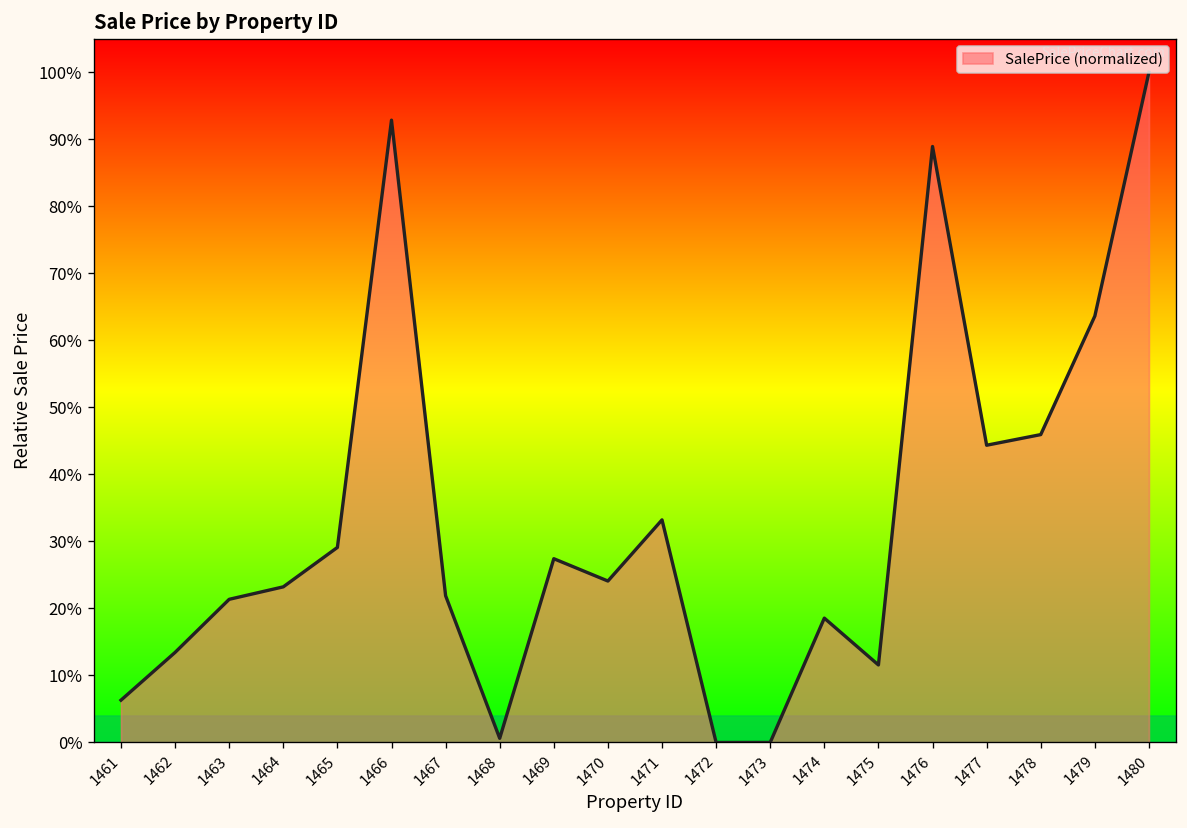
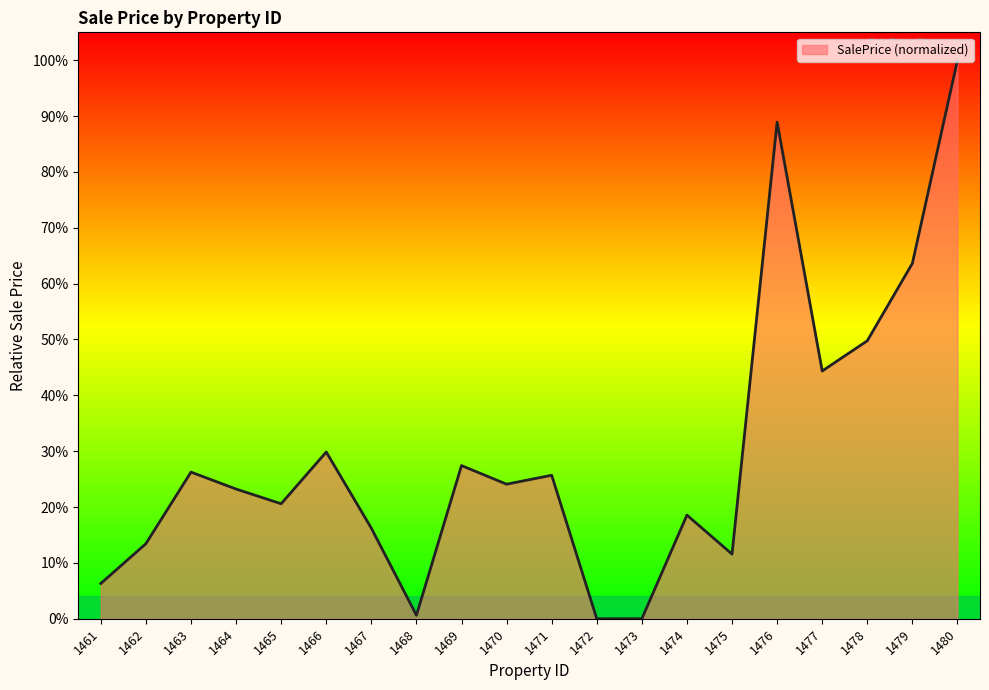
  {
    "1461": "6%",
    "1462": "13%",
-   "1463": "21%",
+   "1463": "26%",
    "1464": "23%",
-   "1465": "29%",
-   "1466": "93%",
-   "1467": "22%",
+   "1465": "21%",
+   "1466": "30%",
+   "1467": "16%",
    "1469": "27%",
    "1470": "24%",
-   "1471": "33%",
+   "1471": "26%",
    "1474": "19%",
    "1475": "12%",
    "1476": "89%",
    "1477": "44%",
-   "1478": "46%",
+   "1478": "50%",
    "1479": "64%"
  }
